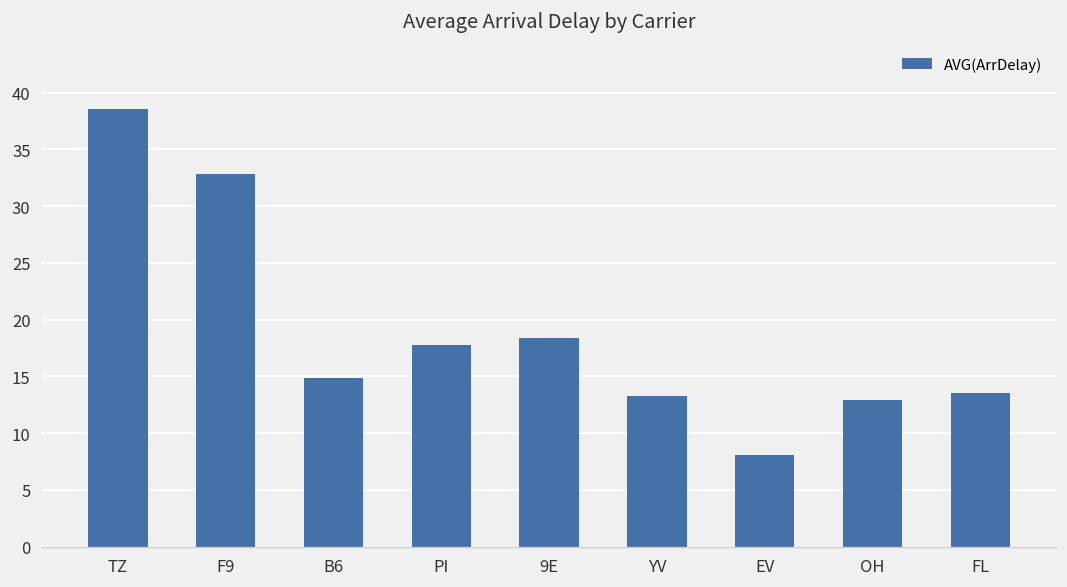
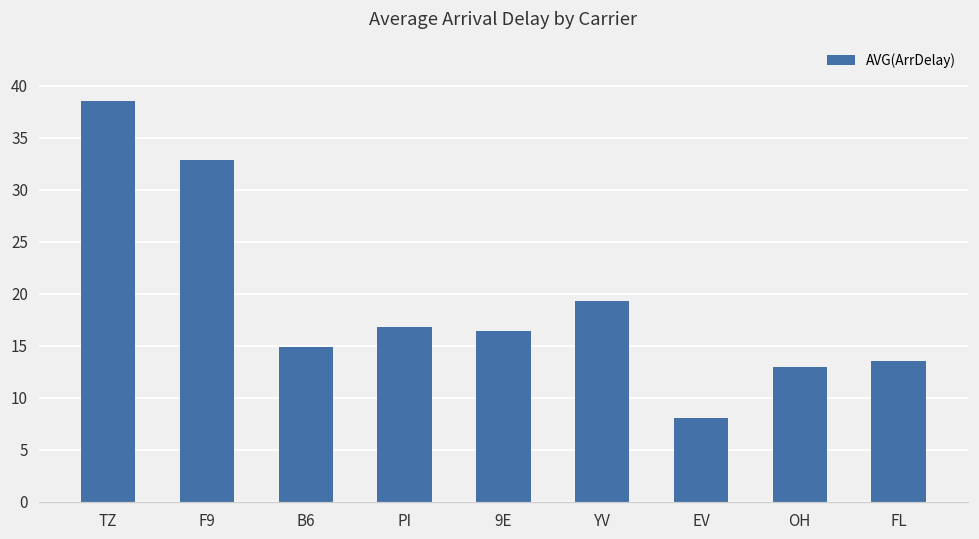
  {
    "TZ": 39,
    "F9": 33,
    "B6": 15,
-   "PI": 18,
-   "9E": 18,
-   "YV": 13,
+   "PI": 17,
+   "9E": 16,
+   "YV": 19,
    "EV": 8,
    "OH": 13,
    "FL": 14
  }
